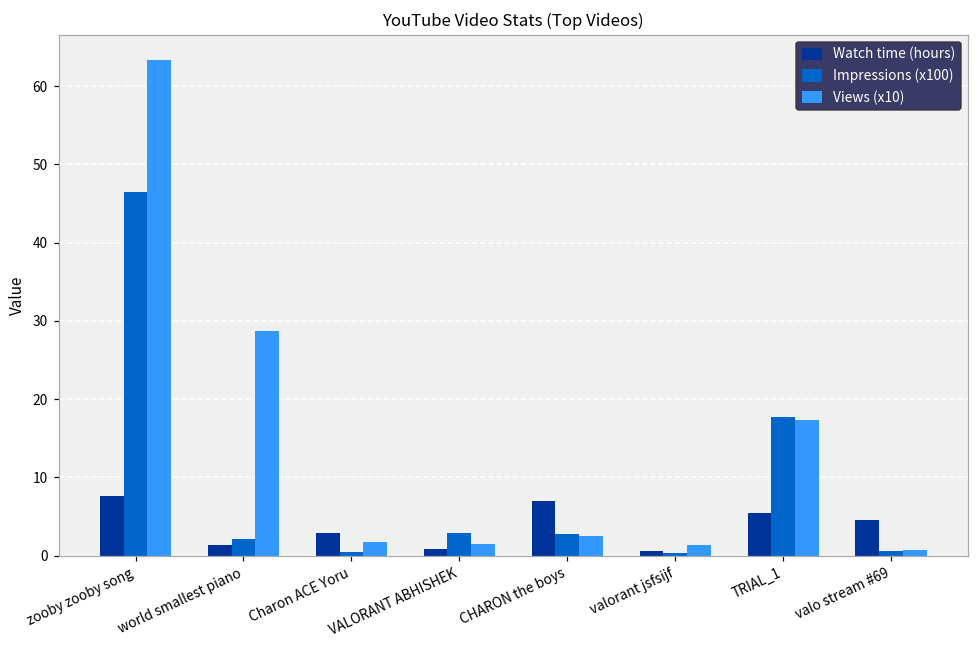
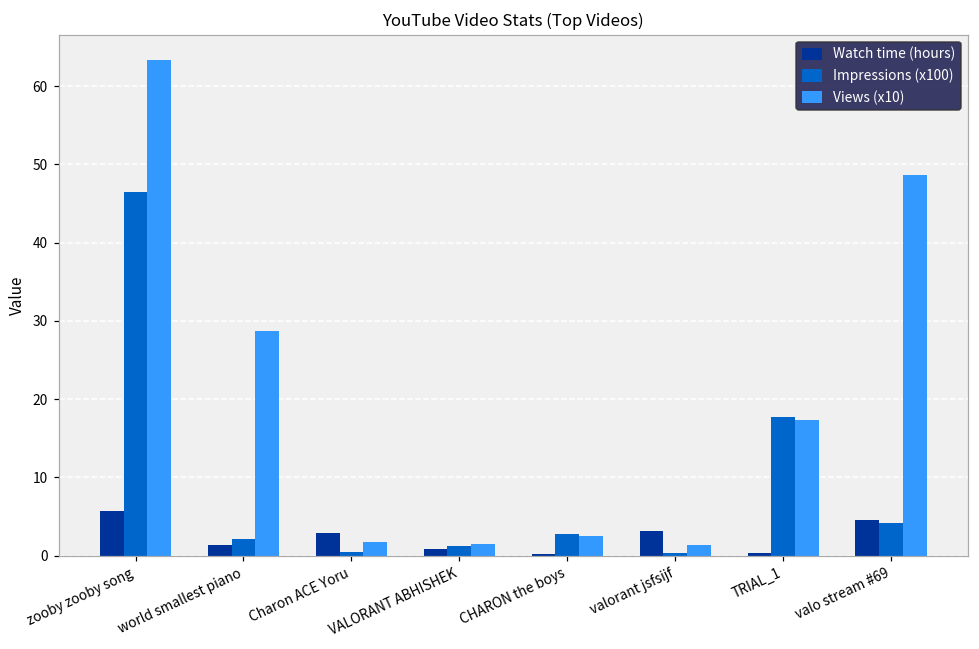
  {
    "Watch time (hours)": {
-     "zooby zooby song": 8,
+     "zooby zooby song": 6,
      "world smallest piano": 1,
      "Charon ACE Yoru": 3,
      "VALORANT ABHISHEK": 1,
-     "CHARON the boys": 7,
-     "valorant jsfsijf": 1,
-     "TRIAL_1": 5,
+     "CHARON the boys": 0,
+     "valorant jsfsijf": 3,
+     "TRIAL_1": 0,
      "valo stream #69": 5
    },
    "Impressions (x100)": {
      "zooby zooby song": 46,
      "world smallest piano": 2,
      "Charon ACE Yoru": 1,
-     "VALORANT ABHISHEK": 3,
+     "VALORANT ABHISHEK": 1,
      "CHARON the boys": 3,
      "valorant jsfsijf": 0,
      "TRIAL_1": 18,
-     "valo stream #69": 1
+     "valo stream #69": 4
    },
    "Views (x10)": {
      "zooby zooby song": 63,
      "world smallest piano": 29,
      "Charon ACE Yoru": 2,
      "VALORANT ABHISHEK": 2,
      "CHARON the boys": 3,
      "valorant jsfsijf": 1,
      "TRIAL_1": 17,
-     "valo stream #69": 1
+     "valo stream #69": 49
    }
  }
